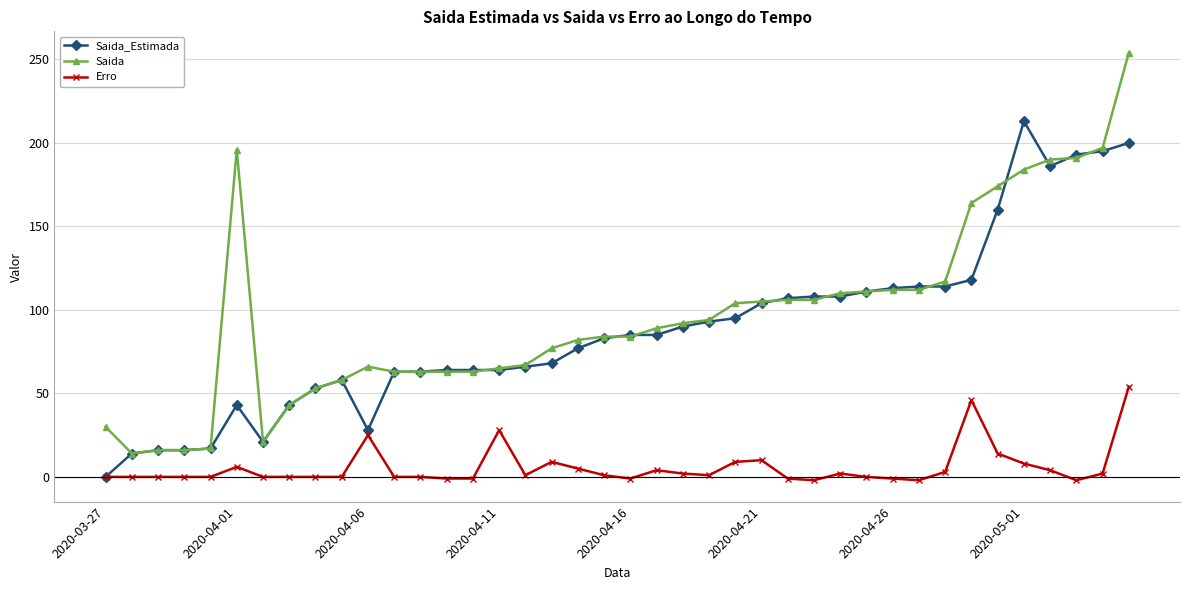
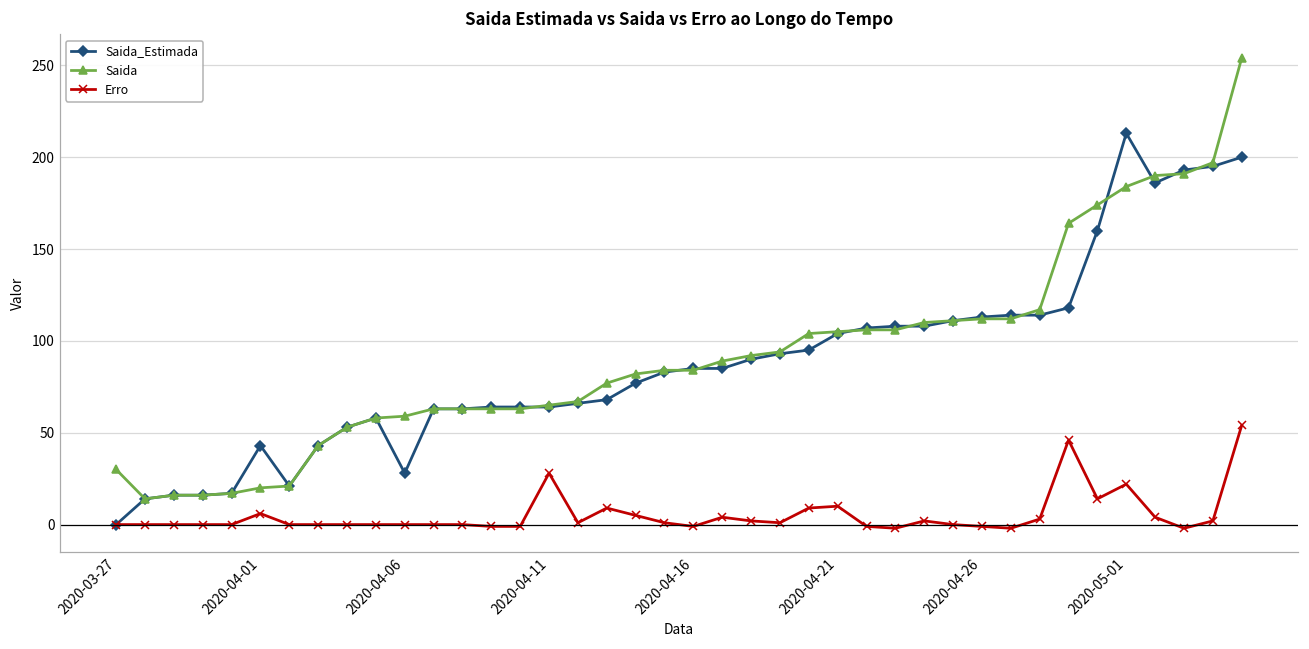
  {
    "Saida_Estimada": {
      "2020-04-01": 43,
      "2020-04-06": 28,
      "2020-05-01": 213
    },
    "Saida": {
      "2020-03-27": 30,
-     "2020-04-01": 196,
-     "2020-04-06": 66,
+     "2020-04-01": 20,
+     "2020-04-06": 59,
      "2020-05-01": 184
    },
    "Erro": {
      "2020-04-01": 6,
-     "2020-04-06": 25,
+     "2020-04-06": 0,
      "2020-04-11": 28,
      "2020-04-16": -1,
      "2020-04-21": 10,
      "2020-04-26": -1,
-     "2020-05-01": 8
+     "2020-05-01": 22
    }
  }
